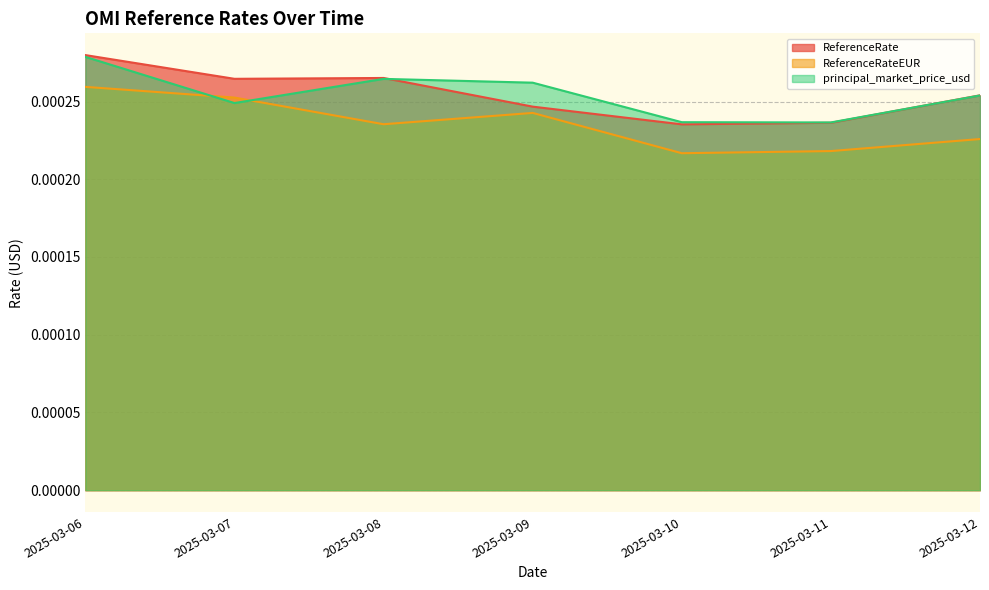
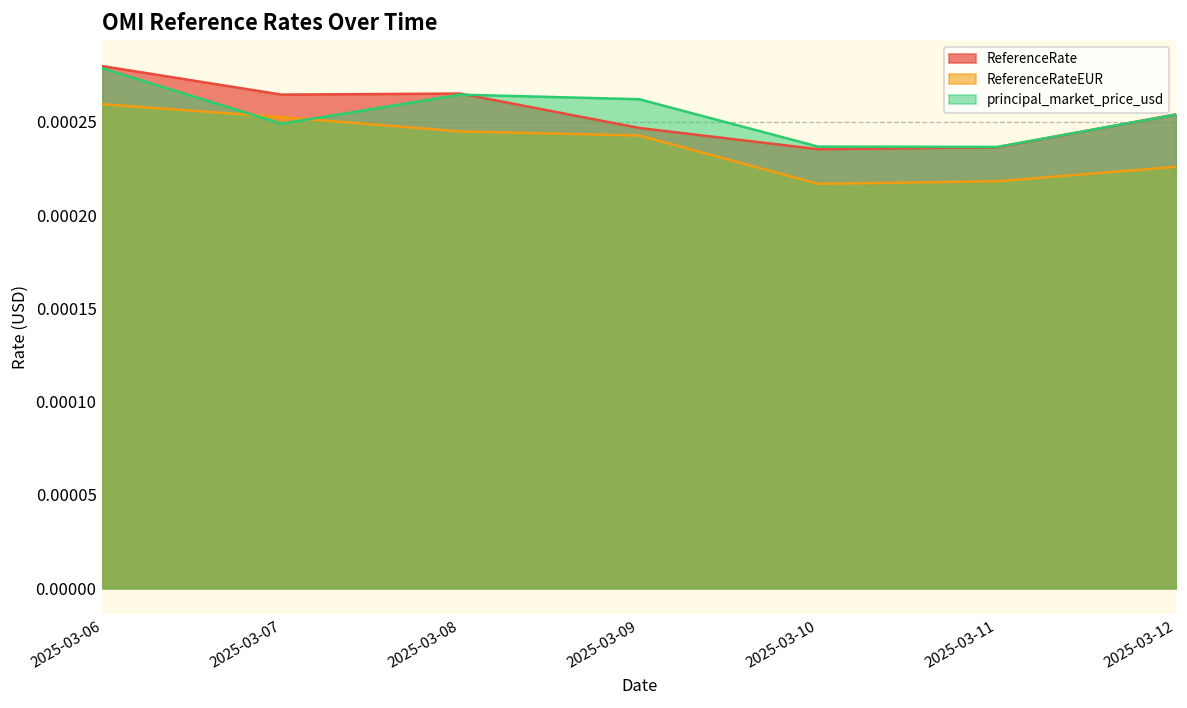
  {
    "ReferenceRate": {
      "2025-03-07": 0.000265,
      "2025-03-09": 0.000247
    },
    "ReferenceRateEUR": {
      "2025-03-06": 0.000259,
      "2025-03-07": 0.000253,
-     "2025-03-08": 0.000235,
+     "2025-03-08": 0.000245,
      "2025-03-09": 0.000243,
      "2025-03-10": 0.000217,
      "2025-03-11": 0.000218,
      "2025-03-12": 0.000226
    },
    "principal_market_price_usd": {
      "2025-03-07": 0.000249,
      "2025-03-09": 0.000262
    }
  }
